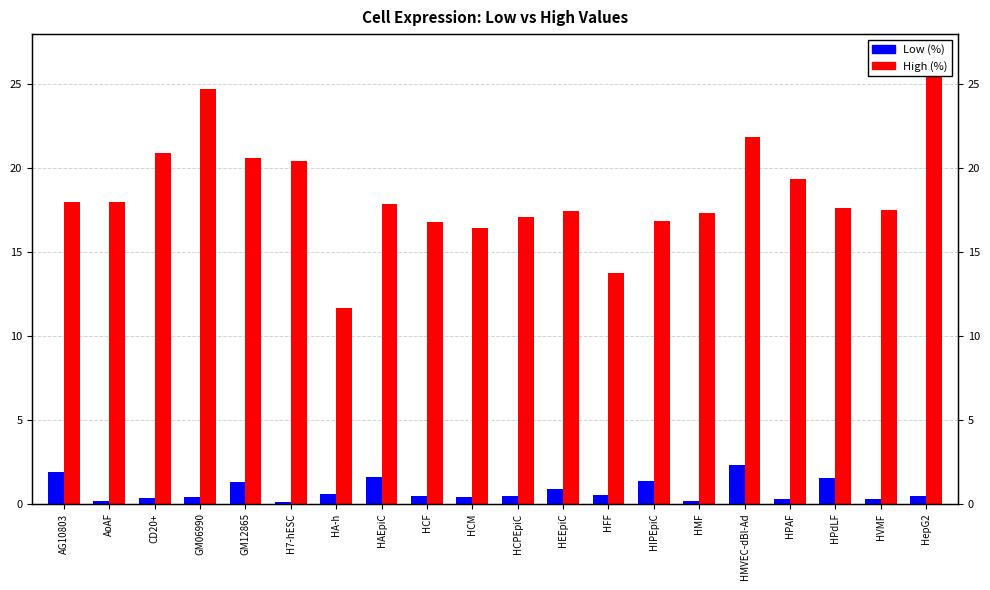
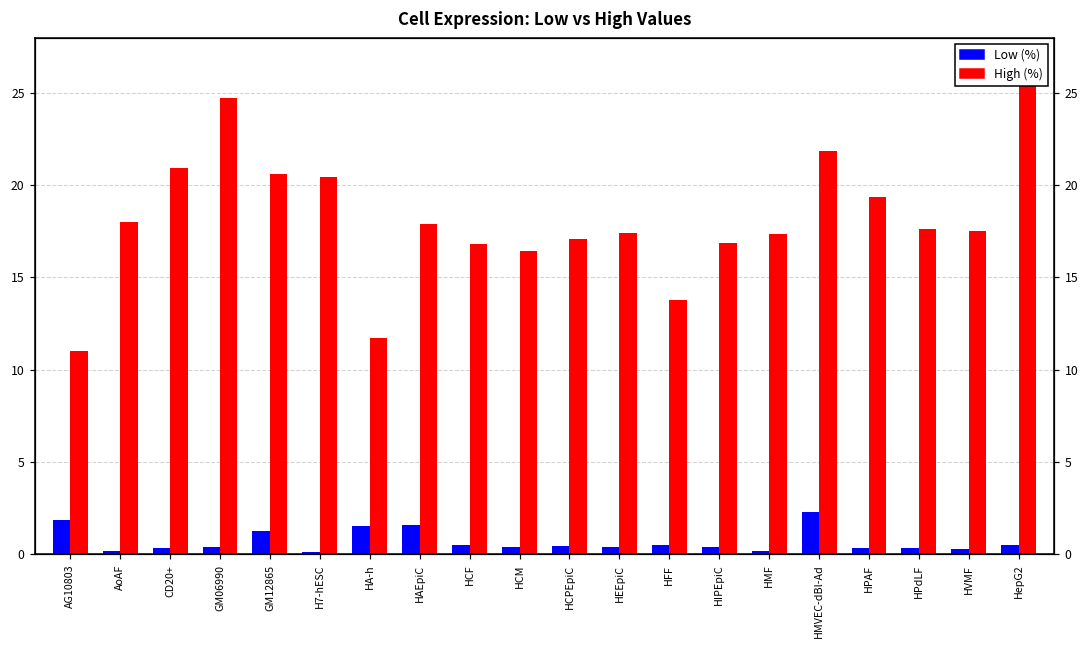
  {
    "Low (%)": {
      "AG10803": 1.9,
      "AoAF": 0.2,
      "CD20+": 0.3,
      "GM06990": 0.4,
      "GM12865": 1.3,
-     "HA-h": 0.6,
+     "HA-h": 1.5,
      "HAEpiC": 1.6,
      "HCF": 0.5,
      "HCM": 0.4,
      "HCPEpiC": 0.4,
-     "HEEpiC": 0.9,
+     "HEEpiC": 0.4,
      "HFF": 0.5,
-     "HIPEpiC": 1.4,
+     "HIPEpiC": 0.4,
      "HMF": 0.2,
      "HMVEC-dBl-Ad": 2.3,
      "HPAF": 0.3,
-     "HPdLF": 1.5,
+     "HPdLF": 0.3,
      "HVMF": 0.3,
      "HepG2": 0.5
    },
    "High (%)": {
-     "AG10803": 18.0,
+     "AG10803": 11.0,
      "AoAF": 18.0,
      "CD20+": 20.9,
      "GM06990": 24.7,
      "GM12865": 20.6,
      "H7-hESC": 20.4,
      "HA-h": 11.7,
      "HAEpiC": 17.9,
      "HCF": 16.8,
      "HCM": 16.5,
      "HCPEpiC": 17.1,
      "HEEpiC": 17.4,
      "HFF": 13.8,
      "HIPEpiC": 16.9,
      "HMF": 17.4,
      "HMVEC-dBl-Ad": 21.9,
      "HPAF": 19.4,
      "HPdLF": 17.6,
      "HVMF": 17.5
    }
  }
